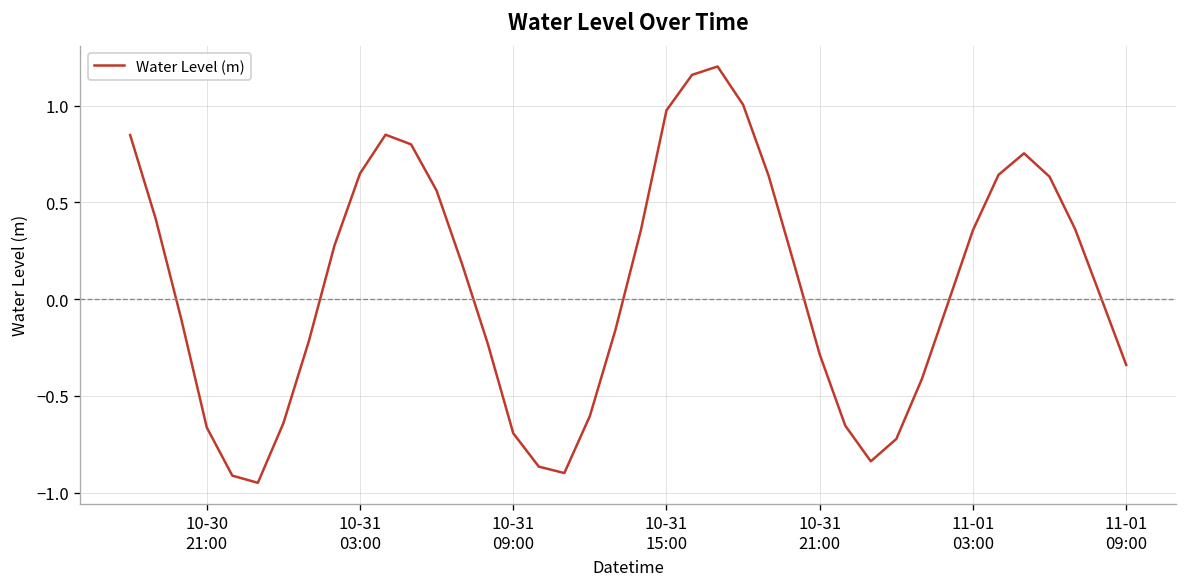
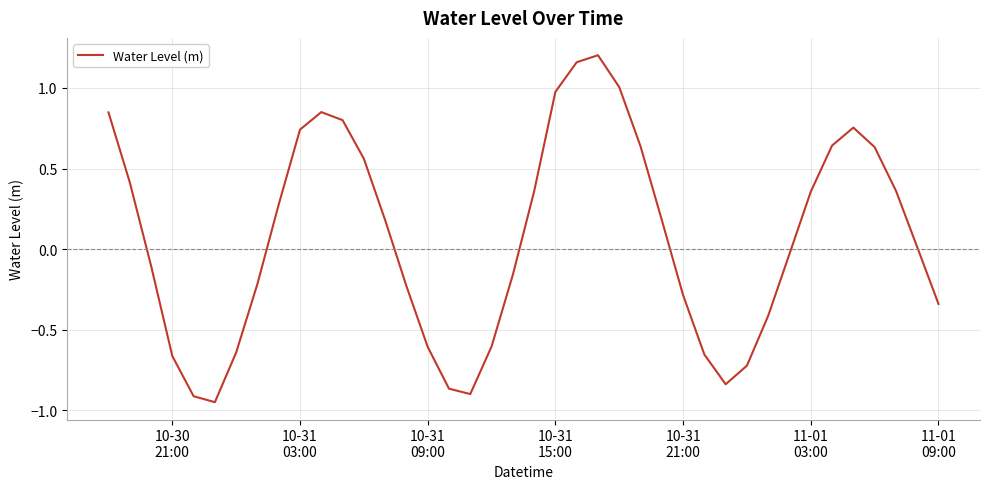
  {
    "10-30 21:00": -0.66,
-   "10-31 03:00": 0.65,
-   "10-31 09:00": -0.69,
+   "10-31 03:00": 0.74,
+   "10-31 09:00": -0.61,
    "10-31 15:00": 0.98,
    "10-31 21:00": -0.29,
    "11-01 03:00": 0.36,
    "11-01 09:00": -0.34
  }
